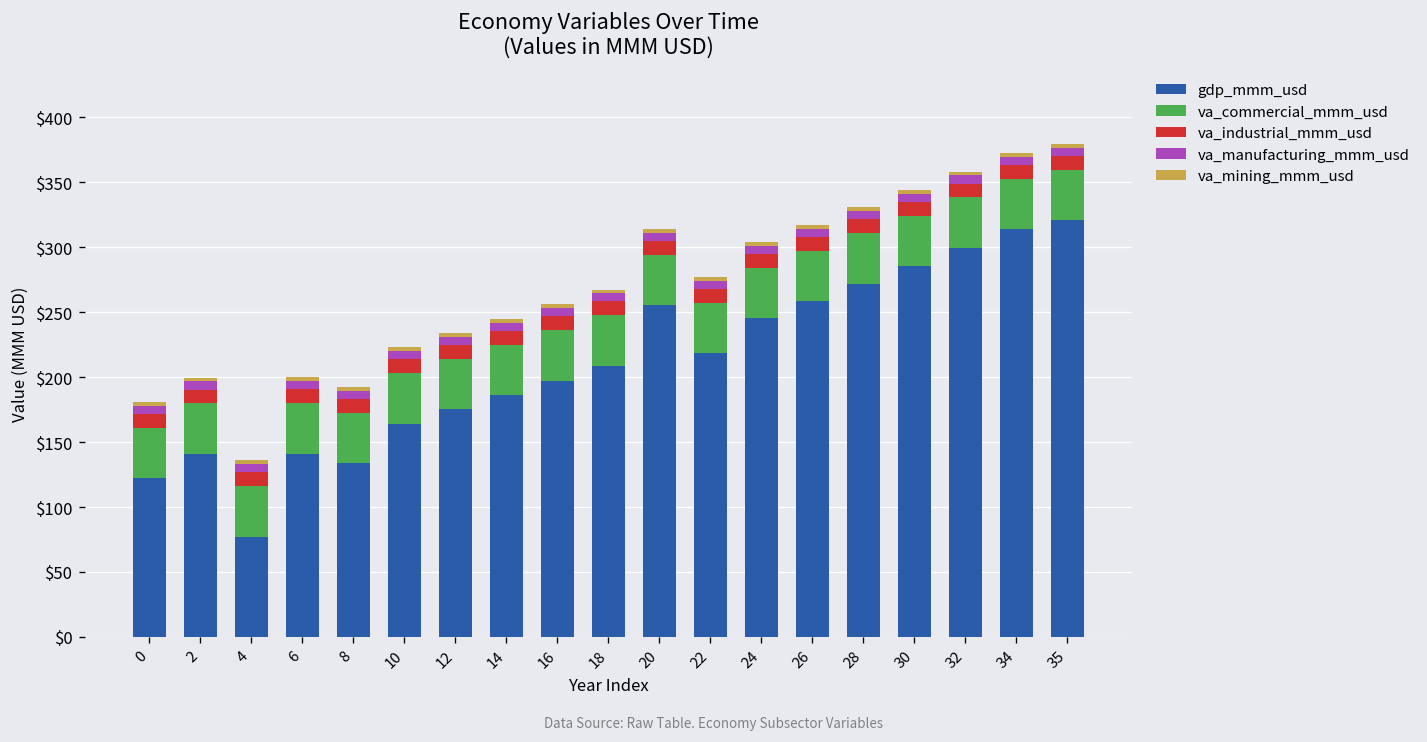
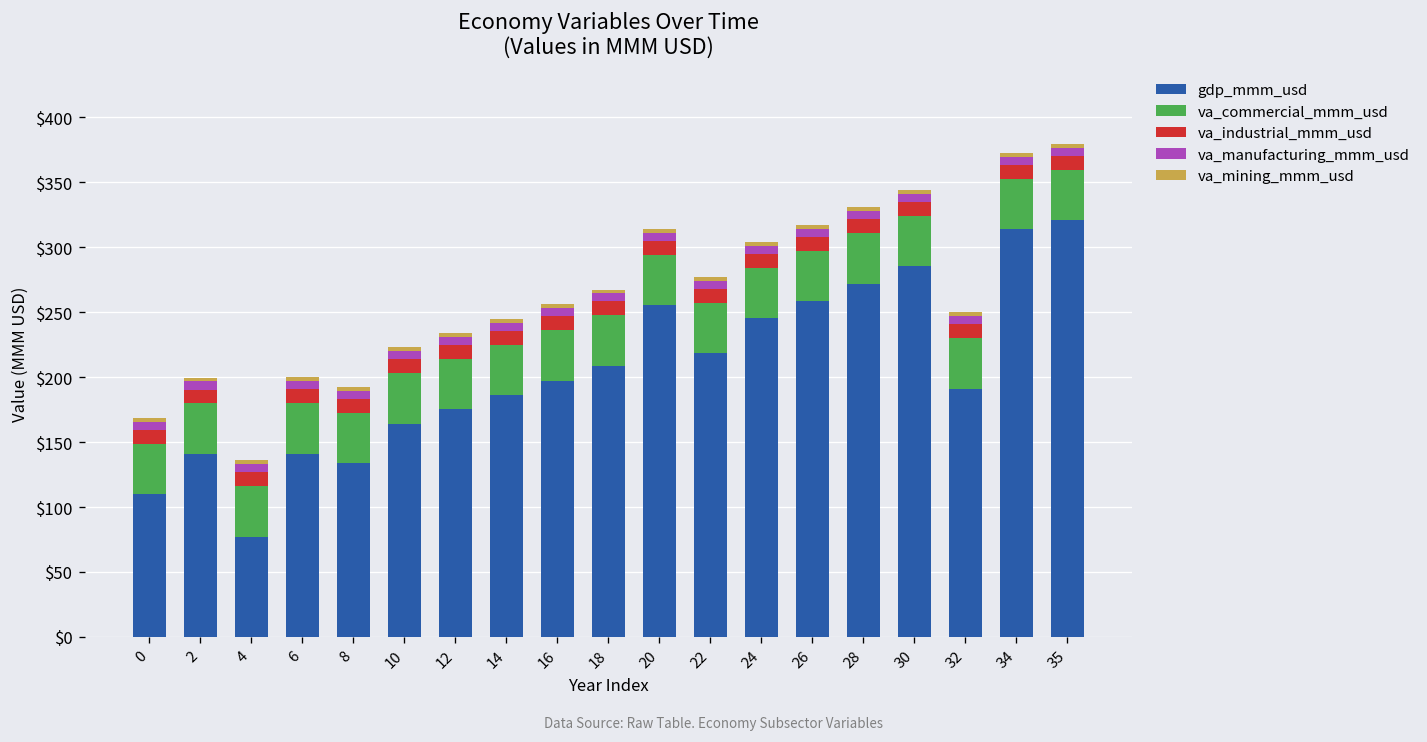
  {
    "gdp_mmm_usd": {
-     "0": "$122",
+     "0": "$110",
      "2": "$141",
      "4": "$77",
      "6": "$141",
      "8": "$134",
      "10": "$164",
      "12": "$175",
      "14": "$186",
      "16": "$197",
      "18": "$209",
      "20": "$255",
      "22": "$219",
      "24": "$246",
      "26": "$259",
      "28": "$272",
      "30": "$285",
-     "32": "$300",
+     "32": "$191",
      "34": "$314",
      "35": "$321"
    },
    "va_commercial_mmm_usd": {
      "0": "$39",
      "2": "$39",
      "4": "$39",
      "6": "$39",
      "8": "$39",
      "10": "$39",
      "12": "$39",
      "14": "$39",
      "16": "$39",
      "18": "$39",
      "20": "$39",
      "22": "$39",
      "24": "$39",
      "26": "$39",
      "28": "$39",
      "30": "$39",
      "32": "$39",
      "34": "$39",
      "35": "$39"
    },
    "va_industrial_mmm_usd": {
      "0": "$11",
      "2": "$11",
      "4": "$11",
      "6": "$11",
      "8": "$11",
      "10": "$11",
      "12": "$11",
      "14": "$11",
      "16": "$11",
      "18": "$11",
      "20": "$11",
      "22": "$11",
      "24": "$11",
      "26": "$11",
      "28": "$11",
      "30": "$11",
      "32": "$11",
      "34": "$11",
      "35": "$11"
    },
    "va_manufacturing_mmm_usd": {
      "0": "$6",
      "2": "$6",
      "4": "$6",
      "6": "$6",
      "8": "$6",
      "10": "$6",
      "12": "$6",
      "14": "$6",
      "16": "$6",
      "18": "$6",
      "20": "$6",
      "22": "$6",
      "24": "$6",
      "26": "$6",
      "28": "$6",
      "30": "$6",
      "32": "$6",
      "34": "$6",
      "35": "$6"
    },
    "va_mining_mmm_usd": {
      "0": "$3",
      "2": "$3",
      "4": "$3",
      "6": "$3",
      "8": "$3",
      "10": "$3",
      "12": "$3",
      "14": "$3",
      "16": "$3",
      "18": "$3",
      "20": "$3",
      "22": "$3",
      "24": "$3",
      "26": "$3",
      "28": "$3",
      "30": "$3",
      "32": "$3",
      "34": "$3",
      "35": "$3"
    }
  }
